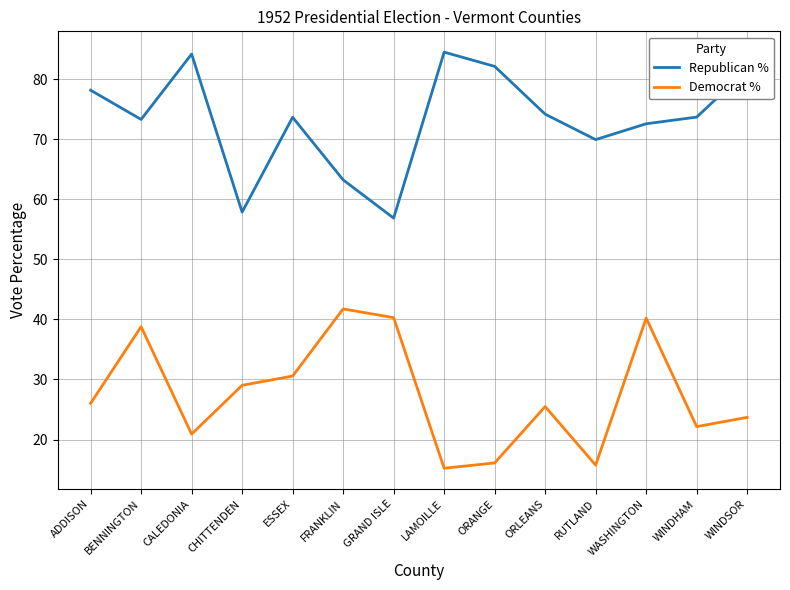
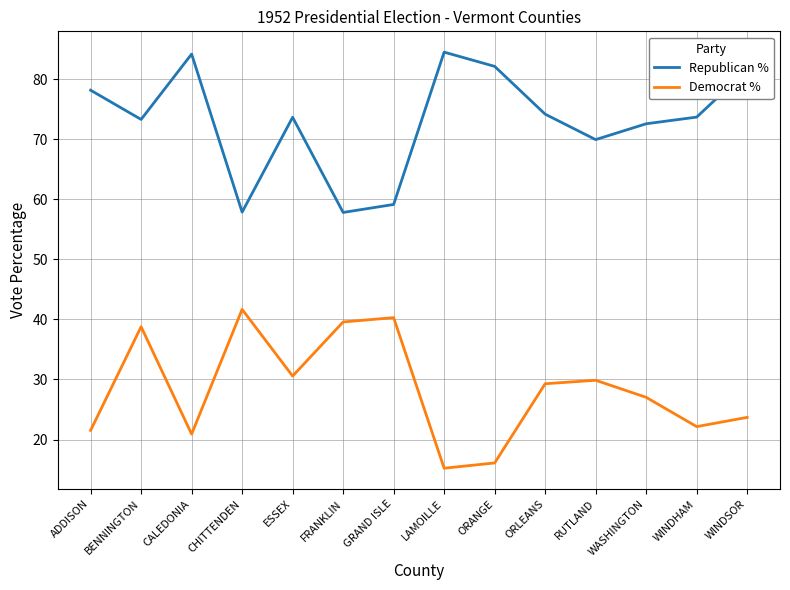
  {
    "Republican %": {
      "ADDISON": 78,
      "BENNINGTON": 73,
      "CALEDONIA": 84,
      "CHITTENDEN": 58,
      "ESSEX": 74,
-     "FRANKLIN": 63,
-     "GRAND ISLE": 57,
+     "FRANKLIN": 58,
+     "GRAND ISLE": 59,
      "LAMOILLE": 85,
      "ORANGE": 82,
      "ORLEANS": 74,
      "RUTLAND": 70,
      "WASHINGTON": 73,
      "WINDHAM": 74
    },
    "Democrat %": {
-     "ADDISON": 26,
+     "ADDISON": 22,
      "BENNINGTON": 39,
      "CALEDONIA": 21,
-     "CHITTENDEN": 29,
+     "CHITTENDEN": 42,
      "ESSEX": 31,
-     "FRANKLIN": 42,
+     "FRANKLIN": 40,
      "GRAND ISLE": 40,
      "LAMOILLE": 15,
      "ORANGE": 16,
-     "ORLEANS": 25,
-     "RUTLAND": 16,
-     "WASHINGTON": 40,
+     "ORLEANS": 29,
+     "RUTLAND": 30,
+     "WASHINGTON": 27,
      "WINDHAM": 22,
      "WINDSOR": 24
    }
  }
